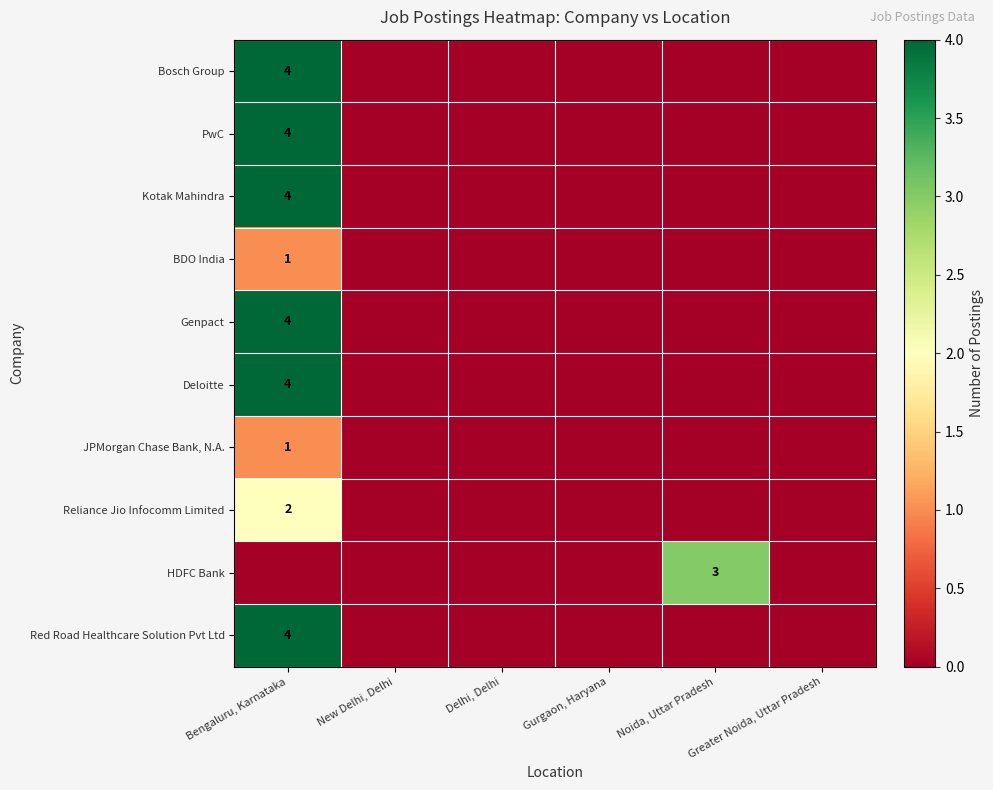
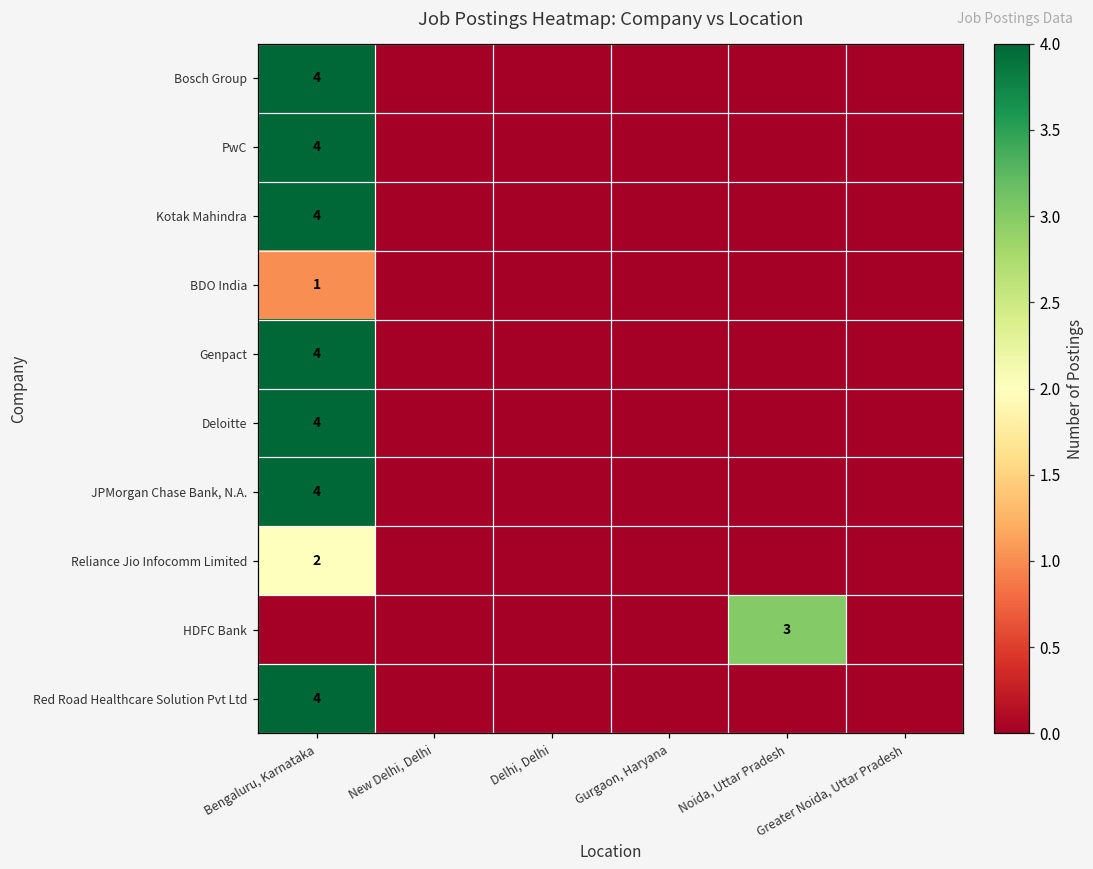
  {
    "Bosch Group": {
      "Bengaluru, Karnataka": 4
    },
    "PwC": {
      "Bengaluru, Karnataka": 4
    },
    "Kotak Mahindra": {
      "Bengaluru, Karnataka": 4
    },
    "BDO India": {
      "Bengaluru, Karnataka": 1
    },
    "Genpact": {
      "Bengaluru, Karnataka": 4
    },
    "Deloitte": {
      "Bengaluru, Karnataka": 4
    },
    "JPMorgan Chase Bank, N.A.": {
-     "Bengaluru, Karnataka": 1
+     "Bengaluru, Karnataka": 4
    },
    "Reliance Jio Infocomm Limited": {
      "Bengaluru, Karnataka": 2
    },
    "HDFC Bank": {
      "Noida, Uttar Pradesh": 3
    },
    "Red Road Healthcare Solution Pvt Ltd": {
      "Bengaluru, Karnataka": 4
    }
  }
